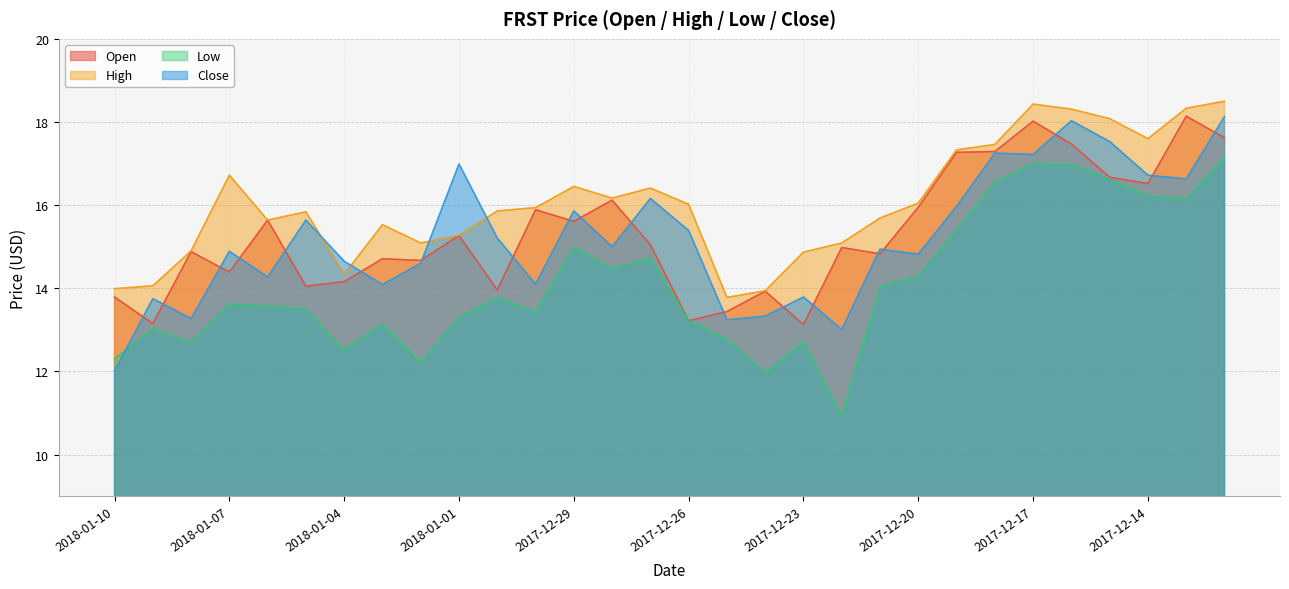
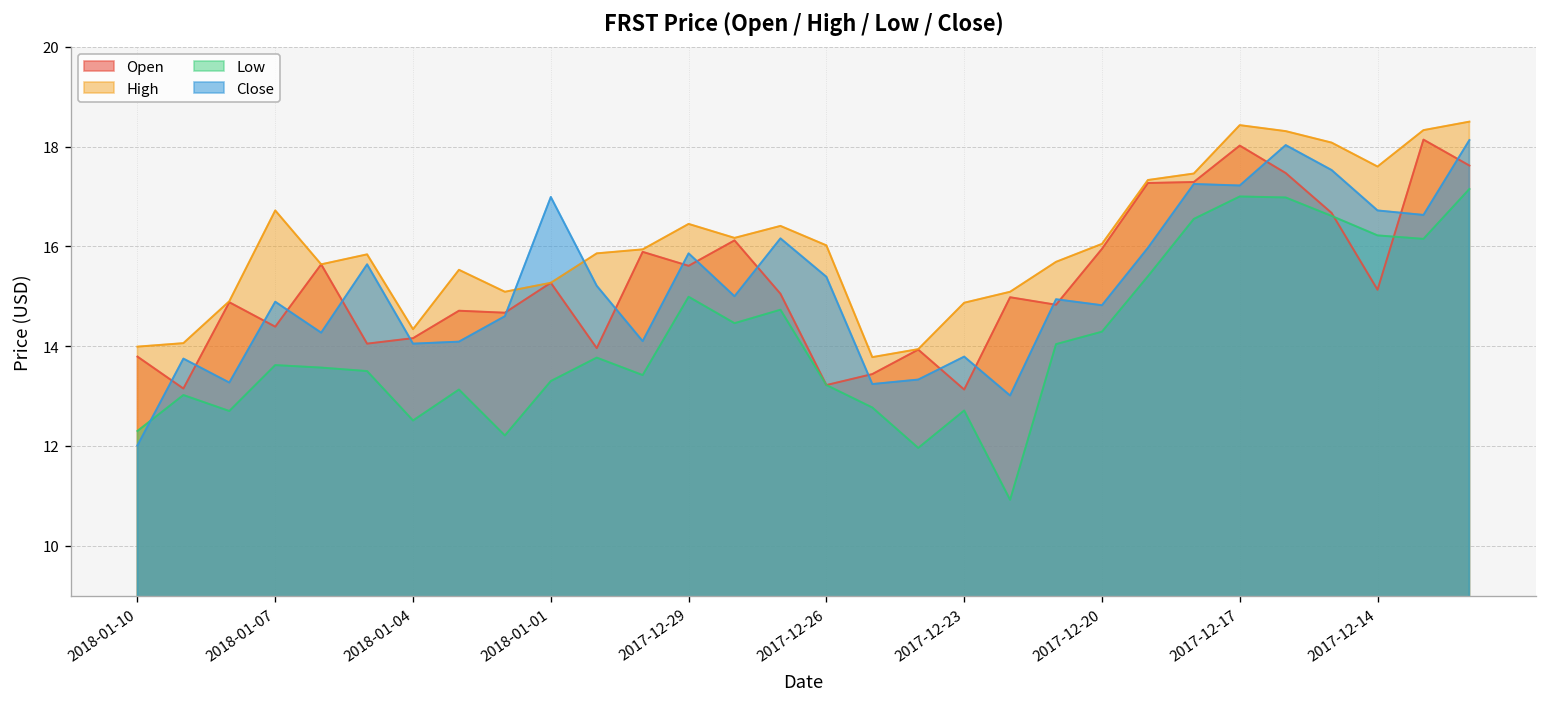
  {
    "Open": {
      "2018-01-10": 13.8,
      "2018-01-07": 14.4,
      "2018-01-04": 14.2,
      "2017-12-29": 15.6,
      "2017-12-23": 13.1,
      "2017-12-20": 16.0,
      "2017-12-17": 18.0,
-     "2017-12-14": 16.5
+     "2017-12-14": 15.1
    },
    "High": {
      "2018-01-10": 14.0,
      "2018-01-07": 16.7,
      "2018-01-04": 14.3,
      "2017-12-29": 16.5,
      "2017-12-26": 16.0,
      "2017-12-23": 14.9,
      "2017-12-20": 16.1,
      "2017-12-17": 18.4,
      "2017-12-14": 17.6
    },
    "Low": {
      "2018-01-10": 12.3,
      "2018-01-07": 13.6,
      "2018-01-04": 12.5,
      "2018-01-01": 13.3,
      "2017-12-29": 15.0,
      "2017-12-23": 12.7,
      "2017-12-20": 14.3,
      "2017-12-17": 17.0,
      "2017-12-14": 16.2
    },
    "Close": {
      "2018-01-10": 12.0,
      "2018-01-07": 14.9,
-     "2018-01-04": 14.7,
+     "2018-01-04": 14.1,
      "2018-01-01": 17.0,
      "2017-12-29": 15.9,
      "2017-12-26": 15.4,
      "2017-12-23": 13.8,
      "2017-12-20": 14.8,
      "2017-12-17": 17.2,
      "2017-12-14": 16.7
    }
  }
